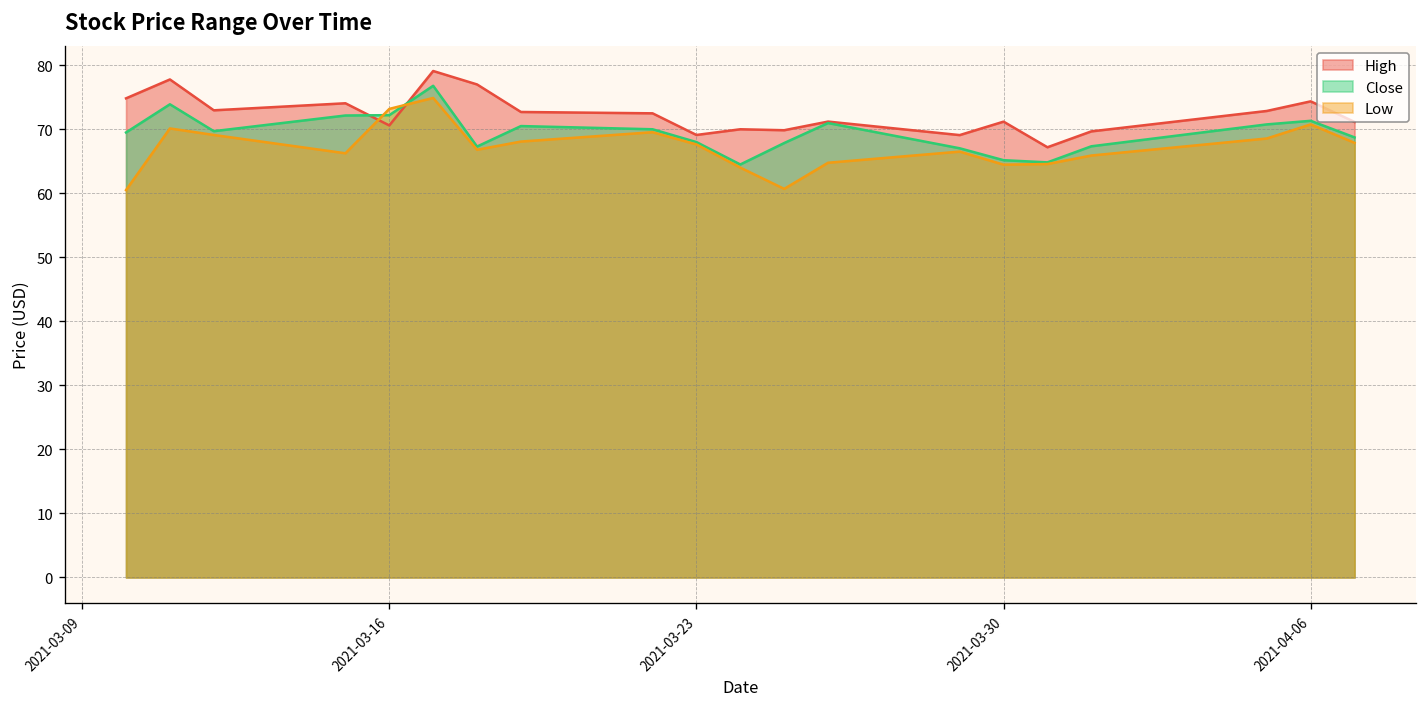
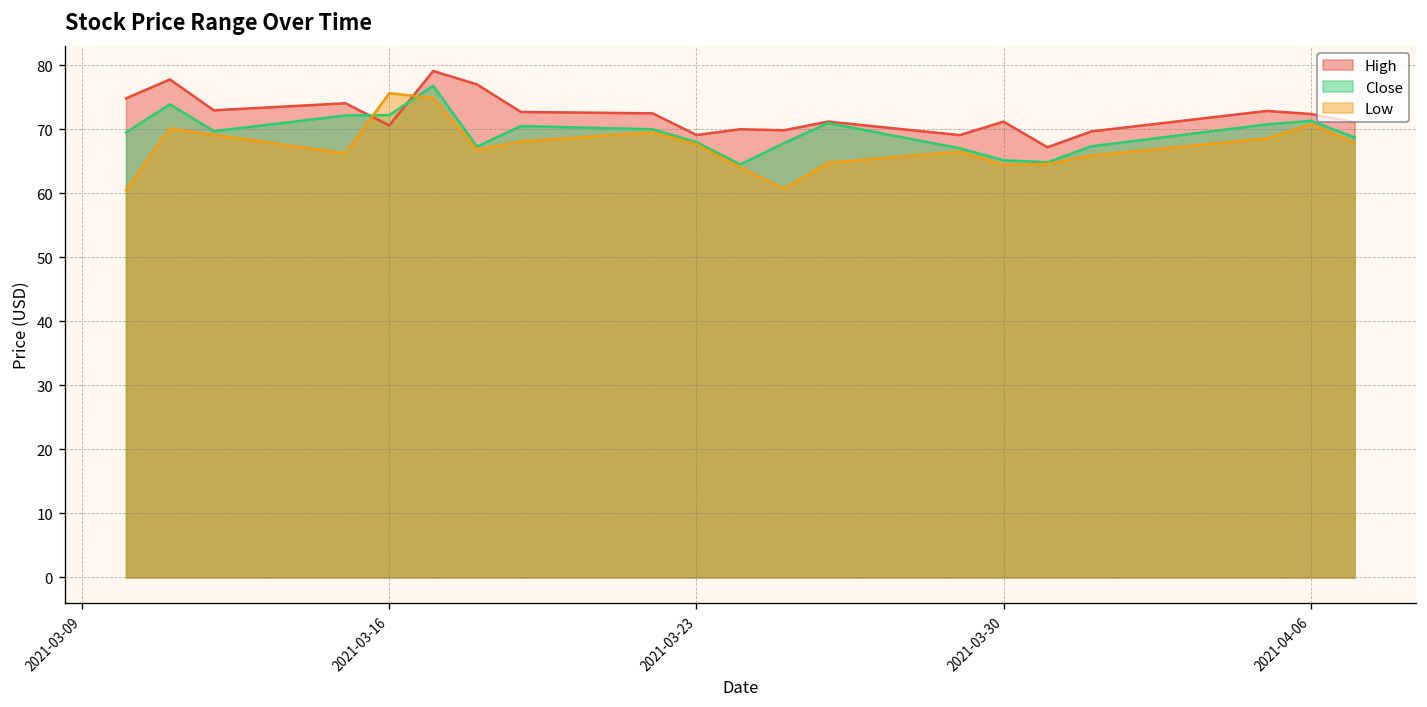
  {
    "High": {
      "2021-03-16": 71,
      "2021-03-23": 69,
      "2021-03-30": 71,
-     "2021-04-06": 74
+     "2021-04-06": 72
    },
    "Close": {
      "2021-03-16": 72,
      "2021-03-30": 65,
      "2021-04-06": 71
    },
    "Low": {
-     "2021-03-16": 73,
+     "2021-03-16": 76,
      "2021-03-30": 64,
      "2021-04-06": 71
    }
  }
